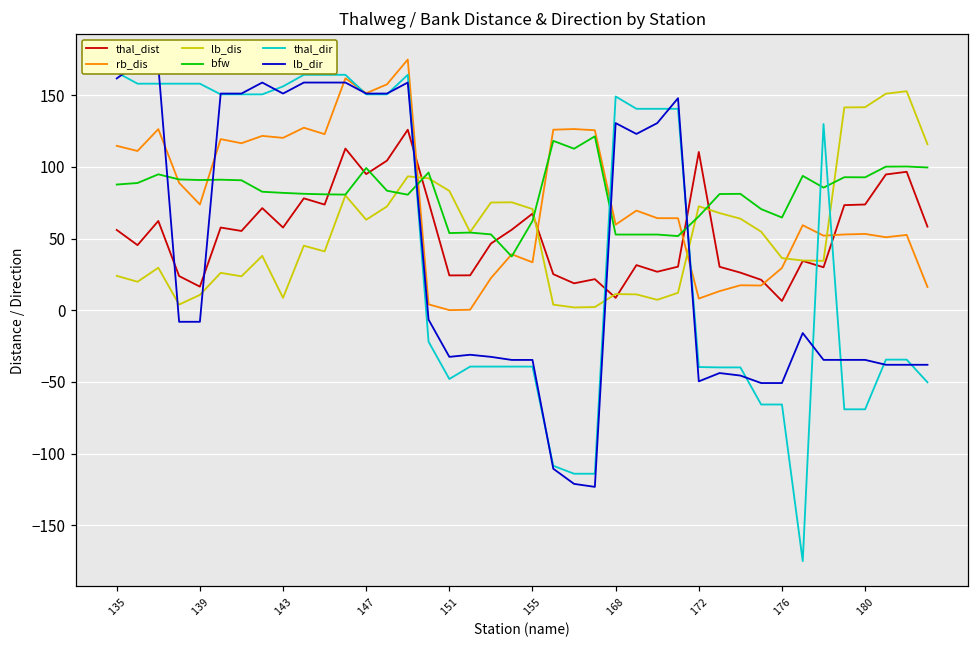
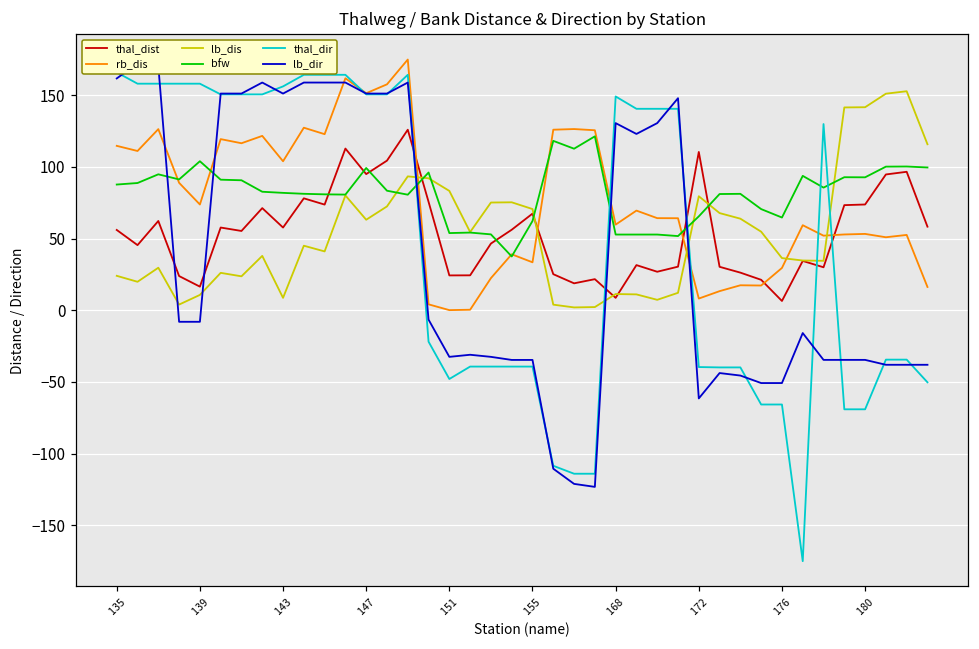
  {
    "thal_dist": {
      "135": 56,
      "139": 16,
      "143": 58,
      "147": 95,
      "151": 24,
      "155": 67,
      "168": 9,
      "172": 110,
      "176": 6,
      "180": 74
    },
    "rb_dis": {
      "135": 115,
      "139": 74,
-     "143": 120,
+     "143": 104,
      "151": 0,
      "155": 33,
      "168": 60,
      "172": 8,
      "176": 29,
      "180": 53
    },
    "lb_dis": {
      "135": 24,
      "139": 11,
      "143": 9,
      "147": 63,
      "151": 83,
      "155": 71,
      "168": 11,
-     "172": 72,
+     "172": 79,
      "176": 36,
      "180": 142
    },
    "bfw": {
      "135": 88,
-     "139": 91,
+     "139": 104,
      "143": 82,
      "147": 99,
      "151": 54,
      "155": 62,
      "168": 53,
      "172": 65,
      "176": 65,
      "180": 93
    },
    "thal_dir": {
      "139": 158,
      "143": 156,
      "151": -48,
      "155": -39,
      "168": 149,
      "172": -40,
      "176": -66,
      "180": -69
    },
    "lb_dir": {
      "135": 162,
      "139": -8,
      "143": 151,
      "151": -32,
      "155": -35,
      "168": 130,
-     "172": -50,
+     "172": -61,
      "176": -51,
      "180": -35
    }
  }
